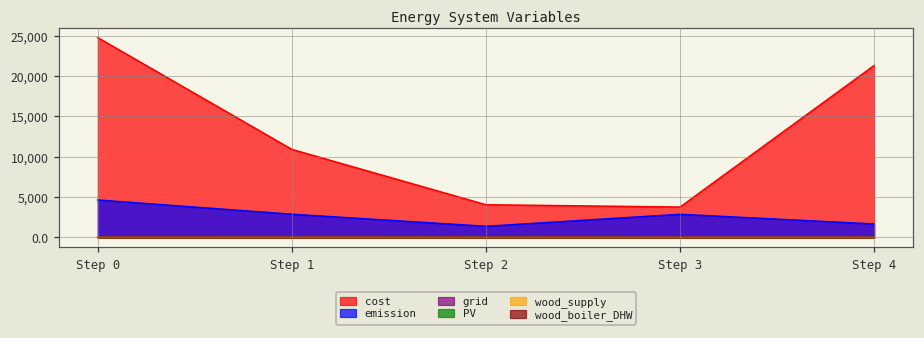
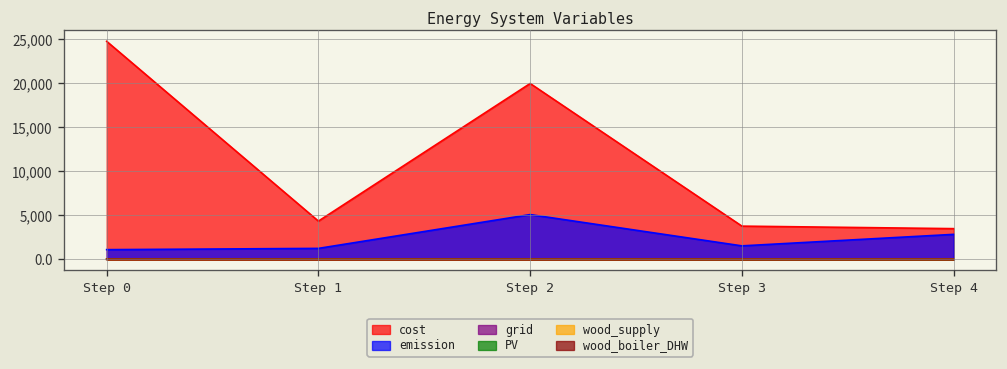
  {
    "cost": {
      "Step 0": "25,000",
-     "Step 1": "11,000",
-     "Step 2": "4,000",
+     "Step 1": "4,000",
+     "Step 2": "20,000",
      "Step 3": "4,000",
-     "Step 4": "21,000"
+     "Step 4": "3,000"
    },
    "emission": {
-     "Step 0": "5,000",
-     "Step 1": "3,000",
-     "Step 2": "1,000",
-     "Step 3": "3,000",
-     "Step 4": "2,000"
+     "Step 0": "1,000",
+     "Step 1": "1,000",
+     "Step 2": "5,000",
+     "Step 3": "2,000",
+     "Step 4": "3,000"
    },
    "wood_boiler_DHW": {
      "Step 0": "0",
      "Step 1": "0",
      "Step 2": "0",
      "Step 3": "0",
      "Step 4": "0"
    }
  }
